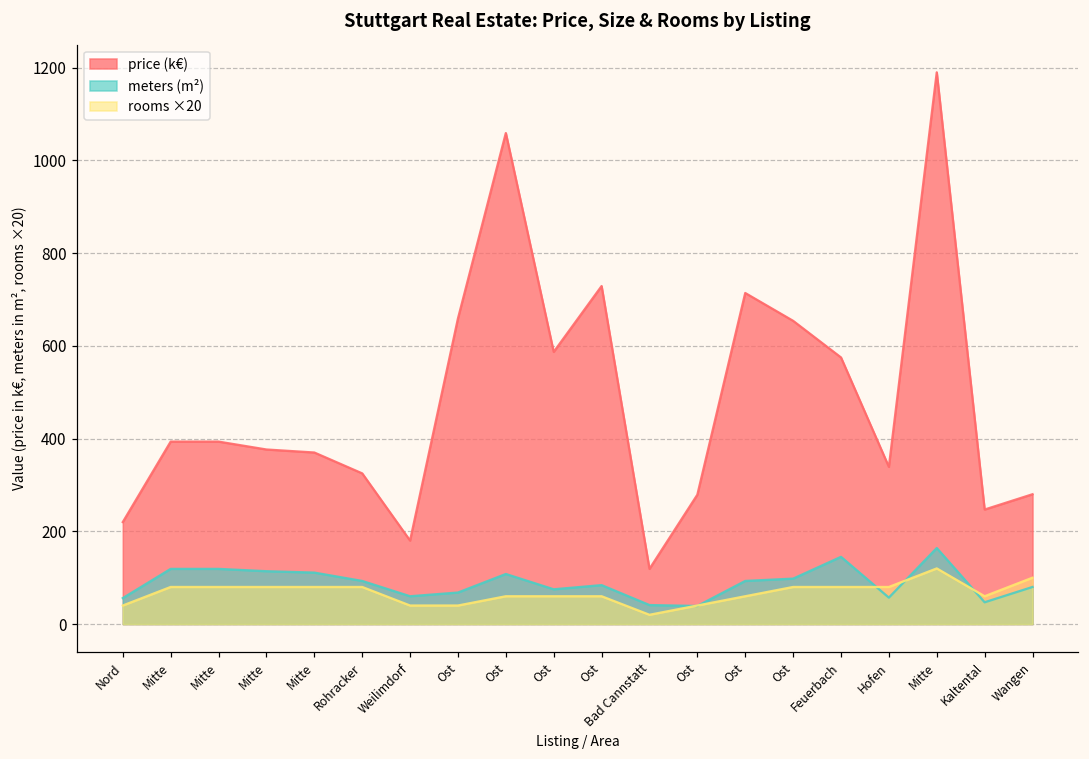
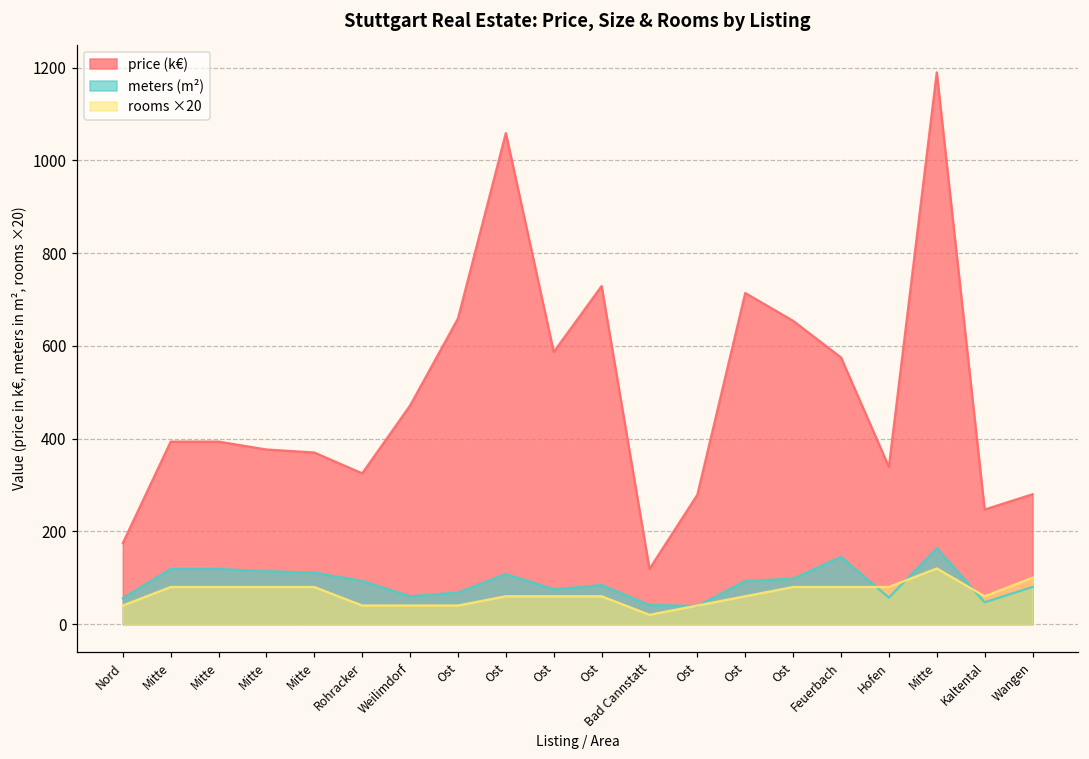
  {
    "price (k€)": {
-     "Nord": 220,
+     "Nord": 170,
      "Rohracker": 330,
-     "Weilimdorf": 180,
+     "Weilimdorf": 470,
      "Bad Cannstatt": 120,
      "Feuerbach": 580,
      "Hofen": 340,
      "Kaltental": 250,
      "Wangen": 280
    },
    "meters (m²)": {
      "Nord": 60,
      "Rohracker": 90,
      "Weilimdorf": 60,
      "Bad Cannstatt": 40,
      "Feuerbach": 150,
      "Hofen": 60,
      "Kaltental": 50,
      "Wangen": 80
    },
    "rooms ×20": {
      "Nord": 40,
-     "Rohracker": 80,
+     "Rohracker": 40,
      "Weilimdorf": 40,
      "Bad Cannstatt": 20,
      "Feuerbach": 80,
      "Hofen": 80,
      "Kaltental": 60,
      "Wangen": 100
    }
  }
